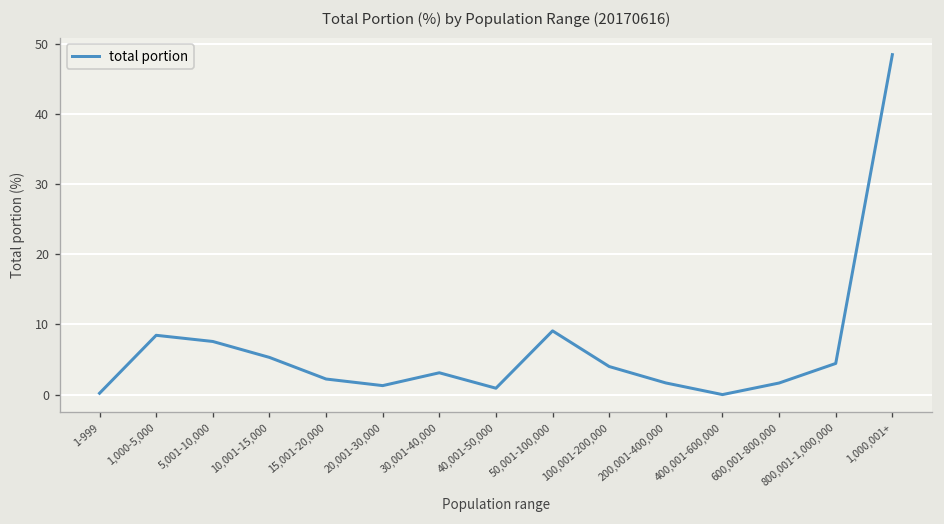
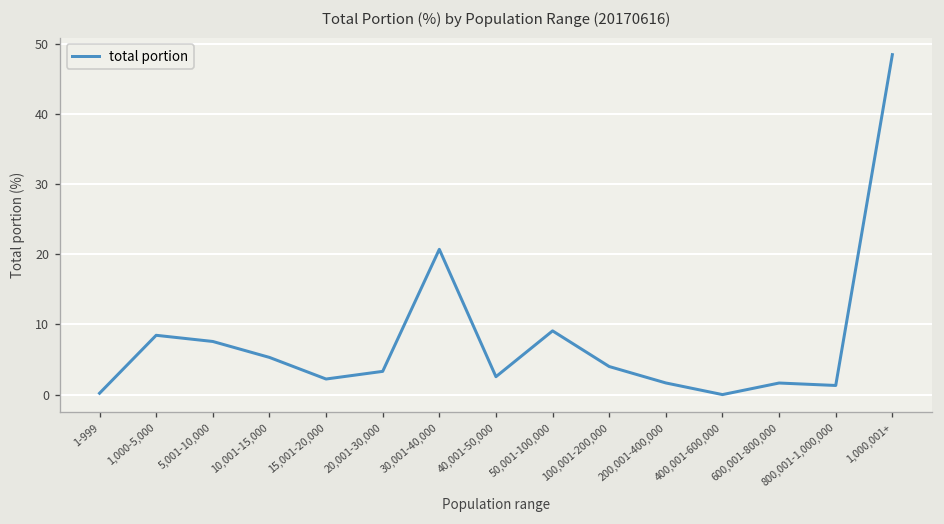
  {
    "1-999": 0,
    "1,000-5,000": 8,
    "5,001-10,000": 8,
    "10,001-15,000": 5,
    "15,001-20,000": 2,
-   "20,001-30,000": 1,
-   "30,001-40,000": 3,
-   "40,001-50,000": 1,
+   "20,001-30,000": 3,
+   "30,001-40,000": 21,
+   "40,001-50,000": 3,
    "50,001-100,000": 9,
    "100,001-200,000": 4,
    "200,001-400,000": 2,
    "400,001-600,000": 0,
    "600,001-800,000": 2,
-   "800,001-1,000,000": 4,
+   "800,001-1,000,000": 1,
    "1,000,001+": 48
  }
